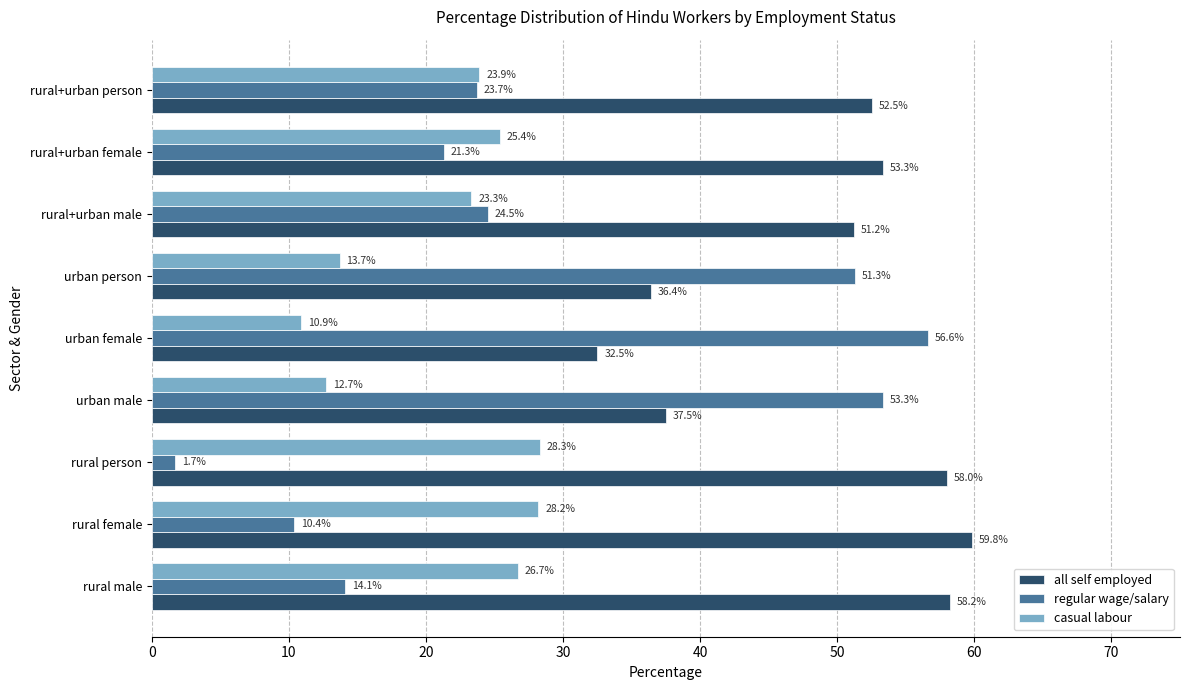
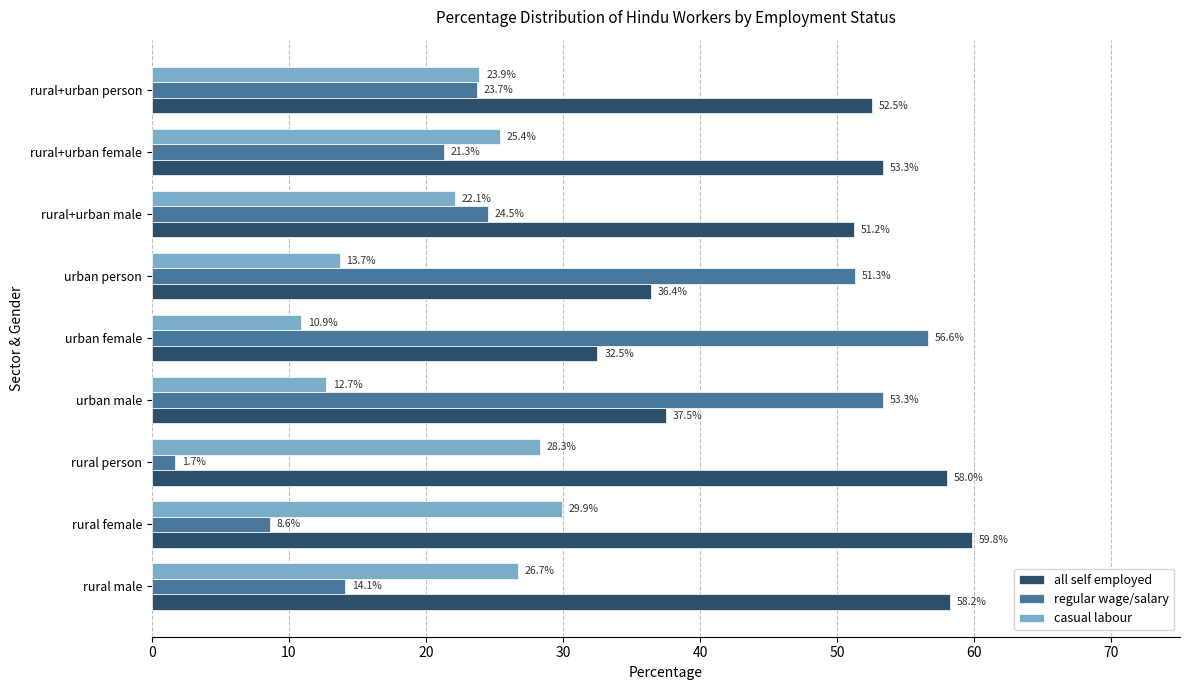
  {
    "all self employed": {
      "rural+urban person": "52.5%",
      "rural+urban female": "53.3%",
      "rural+urban male": "51.2%",
      "urban person": "36.4%",
      "urban female": "32.5%",
      "urban male": "37.5%",
      "rural person": "58.0%",
      "rural female": "59.8%",
      "rural male": "58.2%"
    },
    "regular wage/salary": {
      "rural+urban person": "23.7%",
      "rural+urban female": "21.3%",
      "rural+urban male": "24.5%",
      "urban person": "51.3%",
      "urban female": "56.6%",
      "urban male": "53.3%",
      "rural person": "1.7%",
-     "rural female": "10.4%",
+     "rural female": "8.6%",
      "rural male": "14.1%"
    },
    "casual labour": {
      "rural+urban person": "23.9%",
      "rural+urban female": "25.4%",
-     "rural+urban male": "23.3%",
+     "rural+urban male": "22.1%",
      "urban person": "13.7%",
      "urban female": "10.9%",
      "urban male": "12.7%",
      "rural person": "28.3%",
-     "rural female": "28.2%",
+     "rural female": "29.9%",
      "rural male": "26.7%"
    }
  }
